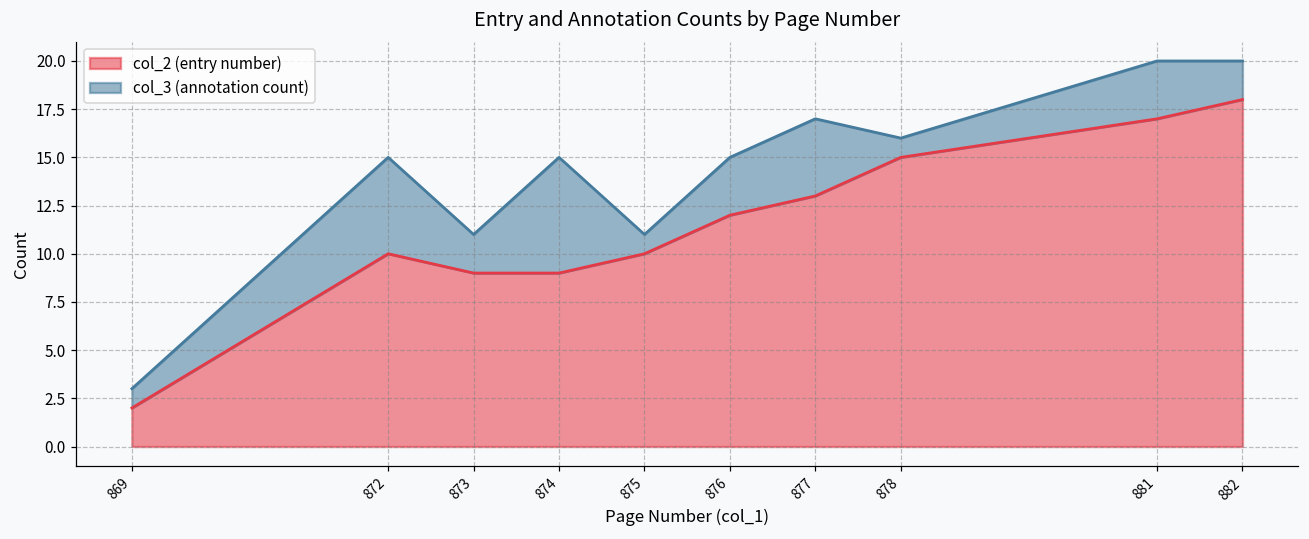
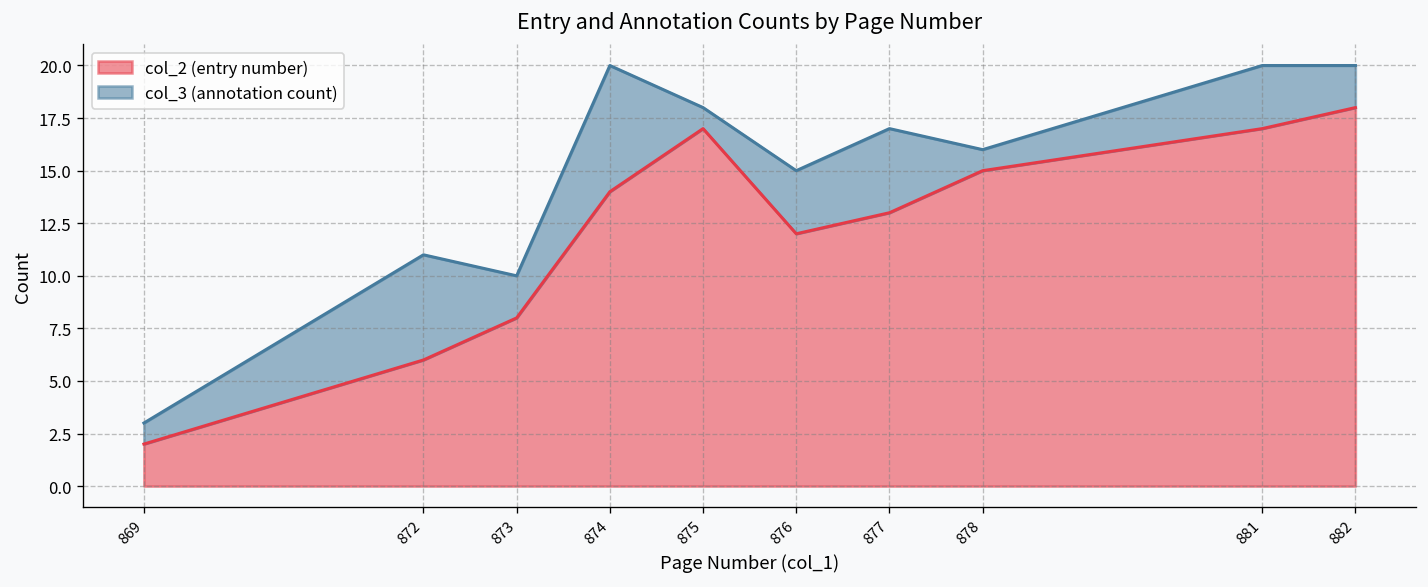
  {
    "col_2 (entry number)": {
      "869": 2,
-     "872": 10,
-     "873": 9,
-     "874": 9,
-     "875": 10,
+     "872": 6,
+     "873": 8,
+     "874": 14,
+     "875": 17,
      "876": 12,
      "877": 13,
      "878": 15,
      "881": 17,
      "882": 18
    },
    "col_3 (annotation count)": {
      "869": 1,
      "872": 5,
      "873": 2,
      "874": 6,
      "875": 1,
      "876": 3,
      "877": 4,
      "878": 1,
      "881": 3,
      "882": 2
    }
  }
